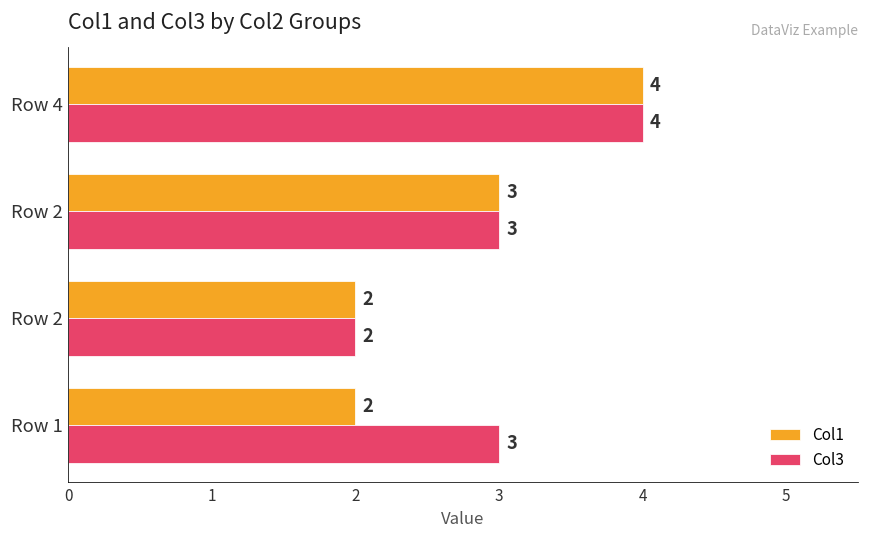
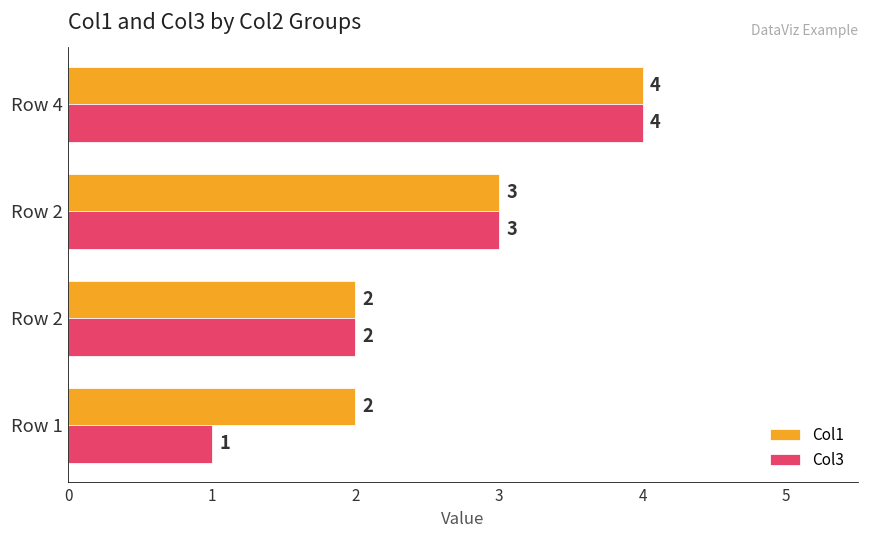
  {
    "Col1": {
      "Row 4": 4,
      "Row 1": 2
    },
    "Col3": {
      "Row 4": 4,
-     "Row 1": 3
+     "Row 1": 1
    }
  }
